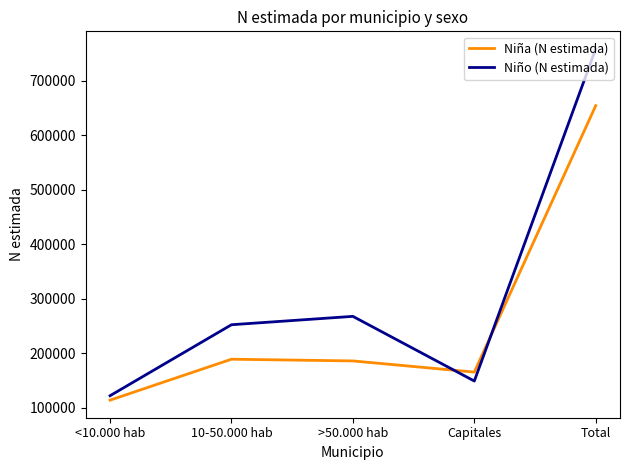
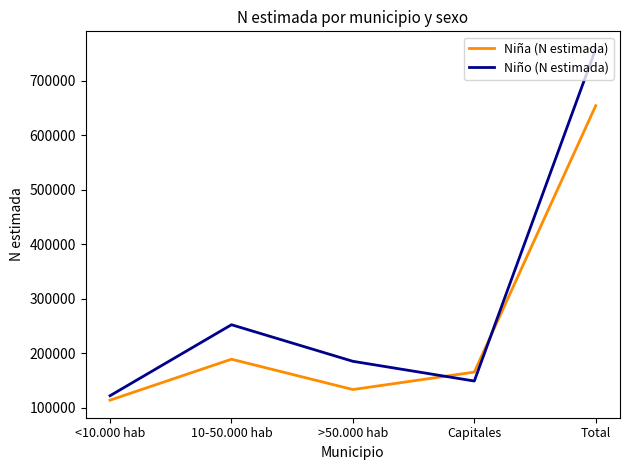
  {
    "Niña (N estimada)": {
      "<10.000 hab": 110000,
      "10-50.000 hab": 190000,
-     ">50.000 hab": 190000,
+     ">50.000 hab": 130000,
      "Capitales": 170000,
      "Total": 650000
    },
    "Niño (N estimada)": {
      "<10.000 hab": 120000,
      "10-50.000 hab": 250000,
-     ">50.000 hab": 270000,
+     ">50.000 hab": 190000,
      "Capitales": 150000
    }
  }
